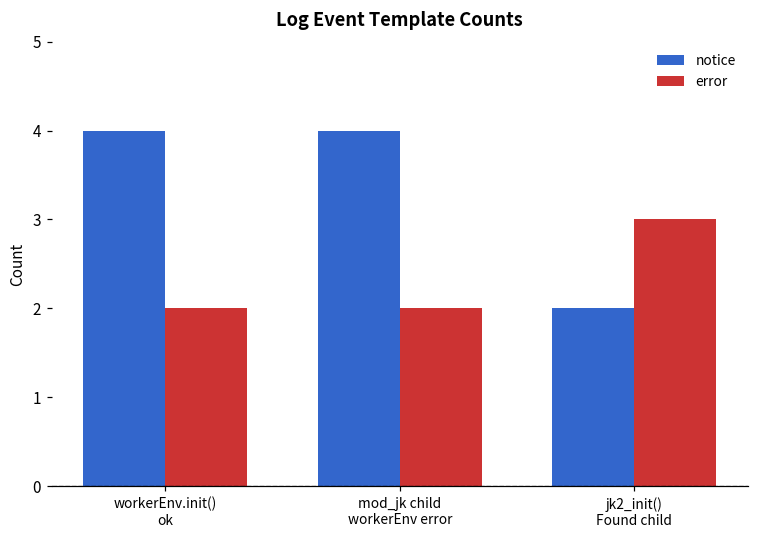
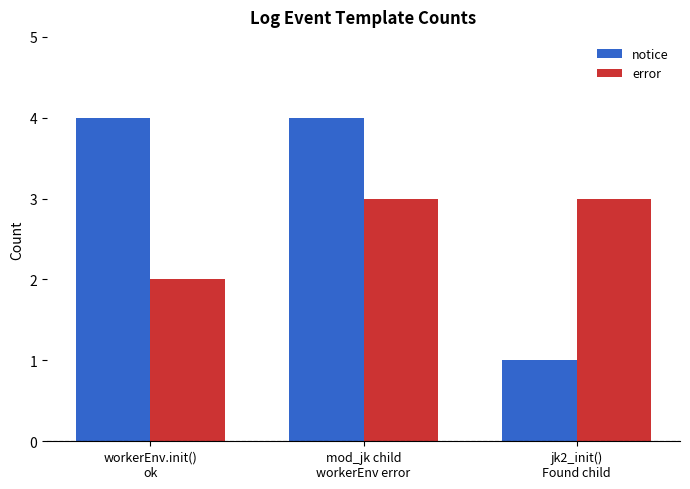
  {
    "notice": {
      "workerEnv.init() ok": 4,
      "mod_jk child workerEnv error": 4,
-     "jk2_init() Found child": 2
+     "jk2_init() Found child": 1
    },
    "error": {
      "workerEnv.init() ok": 2,
-     "mod_jk child workerEnv error": 2,
+     "mod_jk child workerEnv error": 3,
      "jk2_init() Found child": 3
    }
  }
